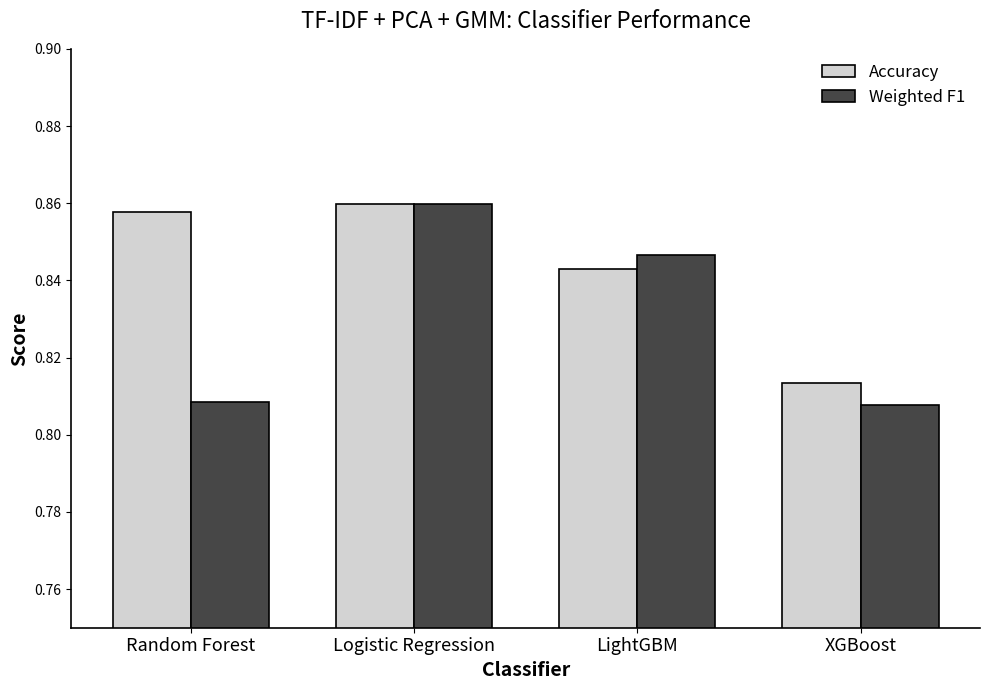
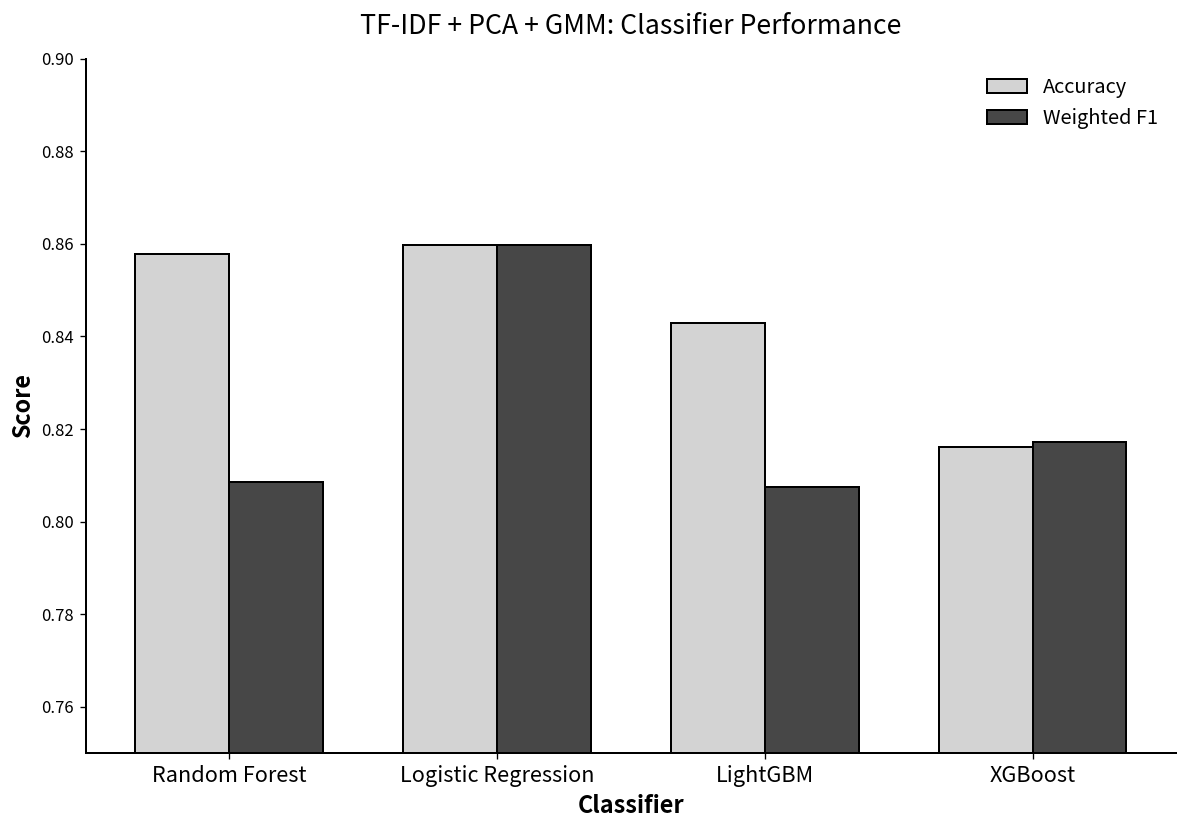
  {
    "Accuracy": {
      "Random Forest": 0.858,
      "Logistic Regression": 0.860,
      "LightGBM": 0.843,
-     "XGBoost": 0.814
+     "XGBoost": 0.816
    },
    "Weighted F1": {
      "Random Forest": 0.809,
      "Logistic Regression": 0.860,
-     "LightGBM": 0.847,
-     "XGBoost": 0.808
+     "LightGBM": 0.807,
+     "XGBoost": 0.817
    }
  }
